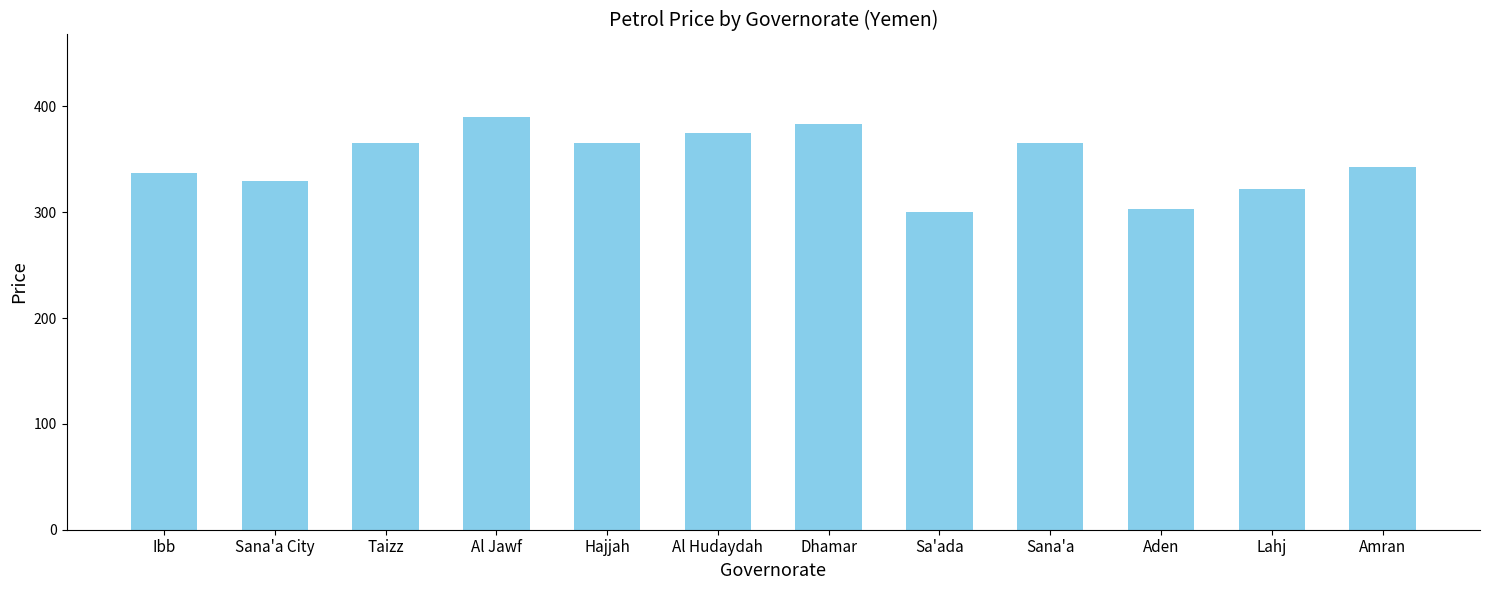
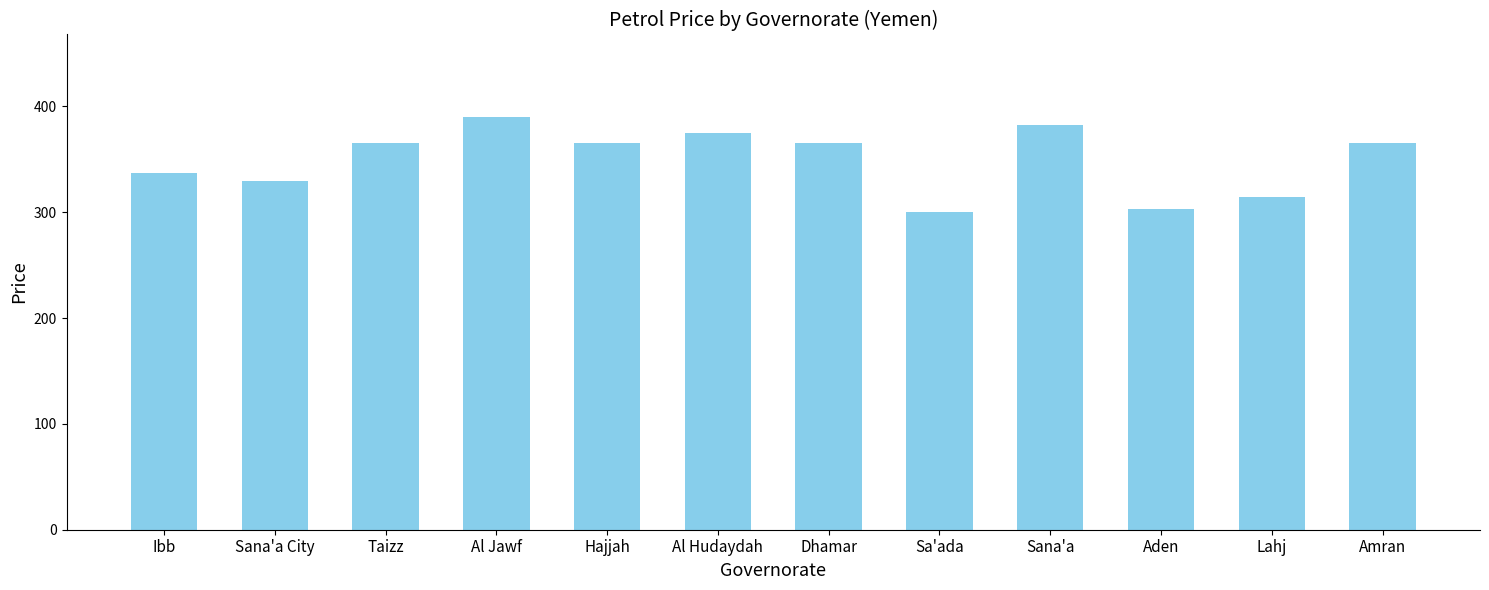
  {
    "Ibb": 337,
    "Sana'a City": 330,
    "Taizz": 365,
    "Al Jawf": 390,
    "Hajjah": 365,
    "Al Hudaydah": 375,
-   "Dhamar": 383,
+   "Dhamar": 365,
    "Sa'ada": 300,
-   "Sana'a": 365,
+   "Sana'a": 382,
    "Aden": 303,
-   "Lahj": 322,
-   "Amran": 343
+   "Lahj": 314,
+   "Amran": 365
  }
